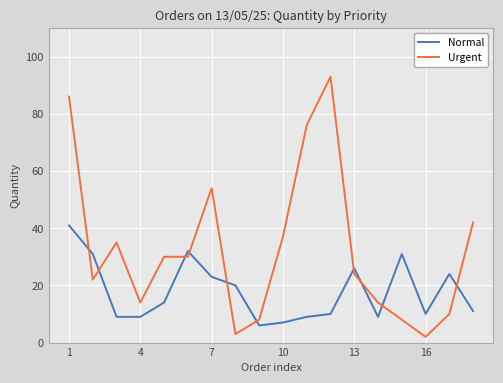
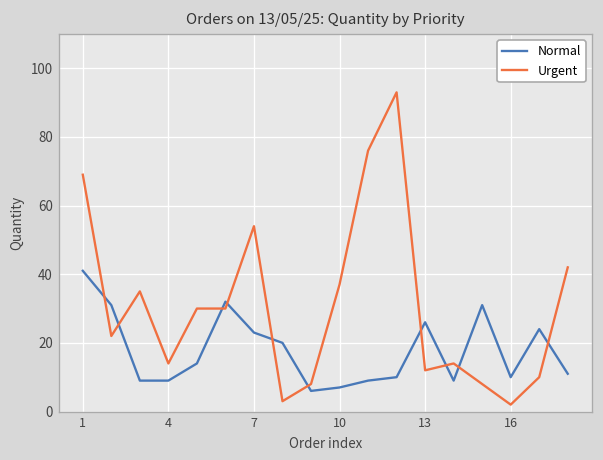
  {
    "Normal": {
      "1": 41,
      "4": 9,
      "7": 23,
      "10": 7,
      "13": 26,
      "16": 10
    },
    "Urgent": {
-     "1": 86,
+     "1": 69,
      "4": 14,
      "7": 54,
      "10": 37,
-     "13": 24,
+     "13": 12,
      "16": 2
    }
  }
